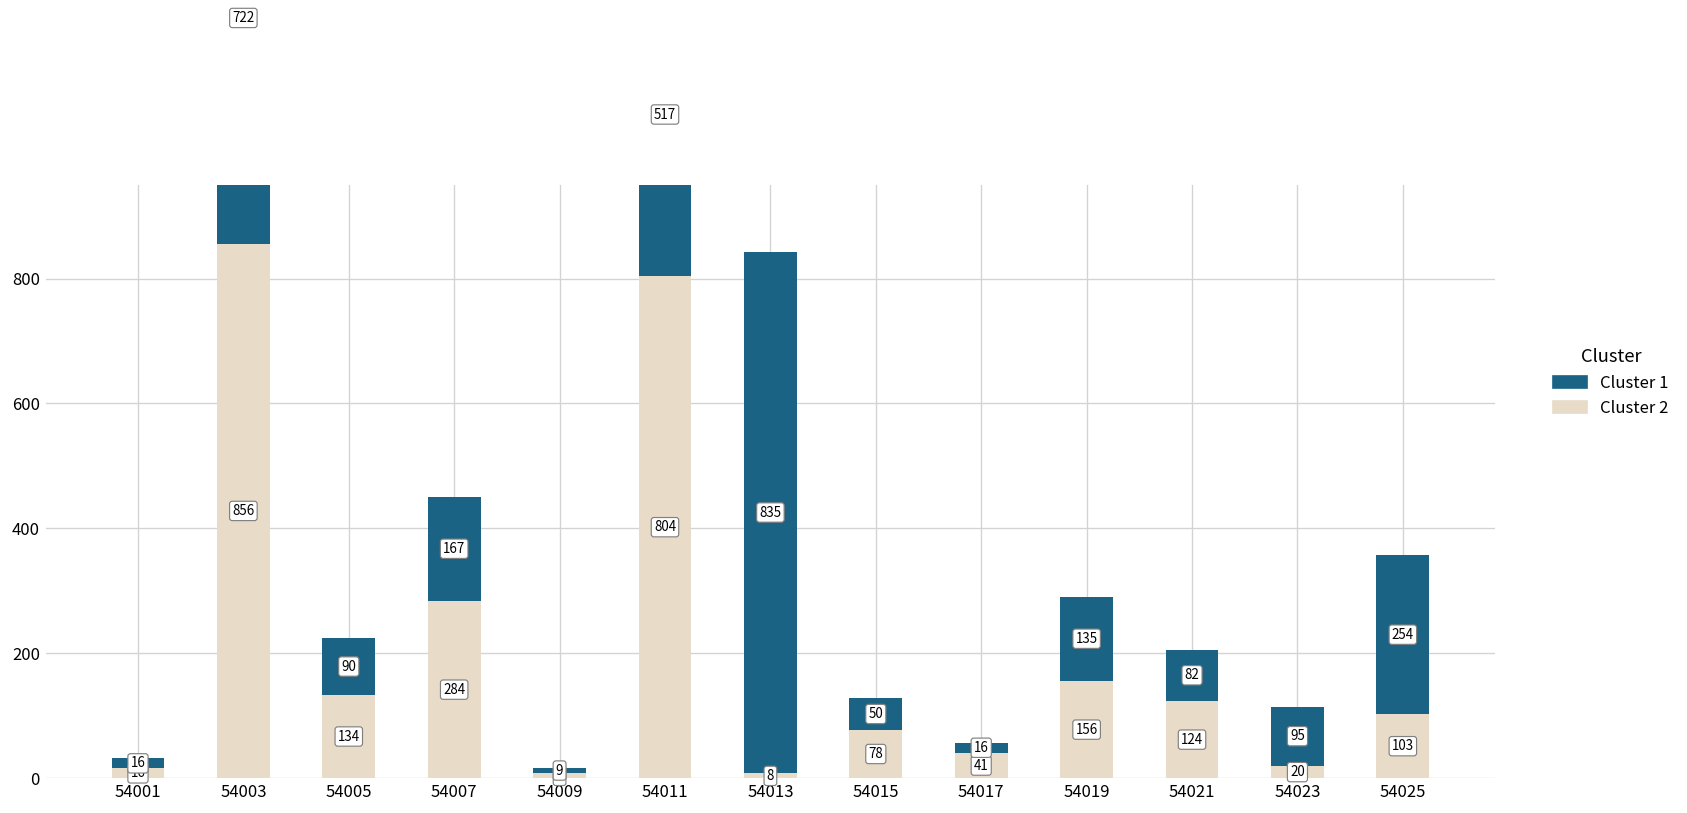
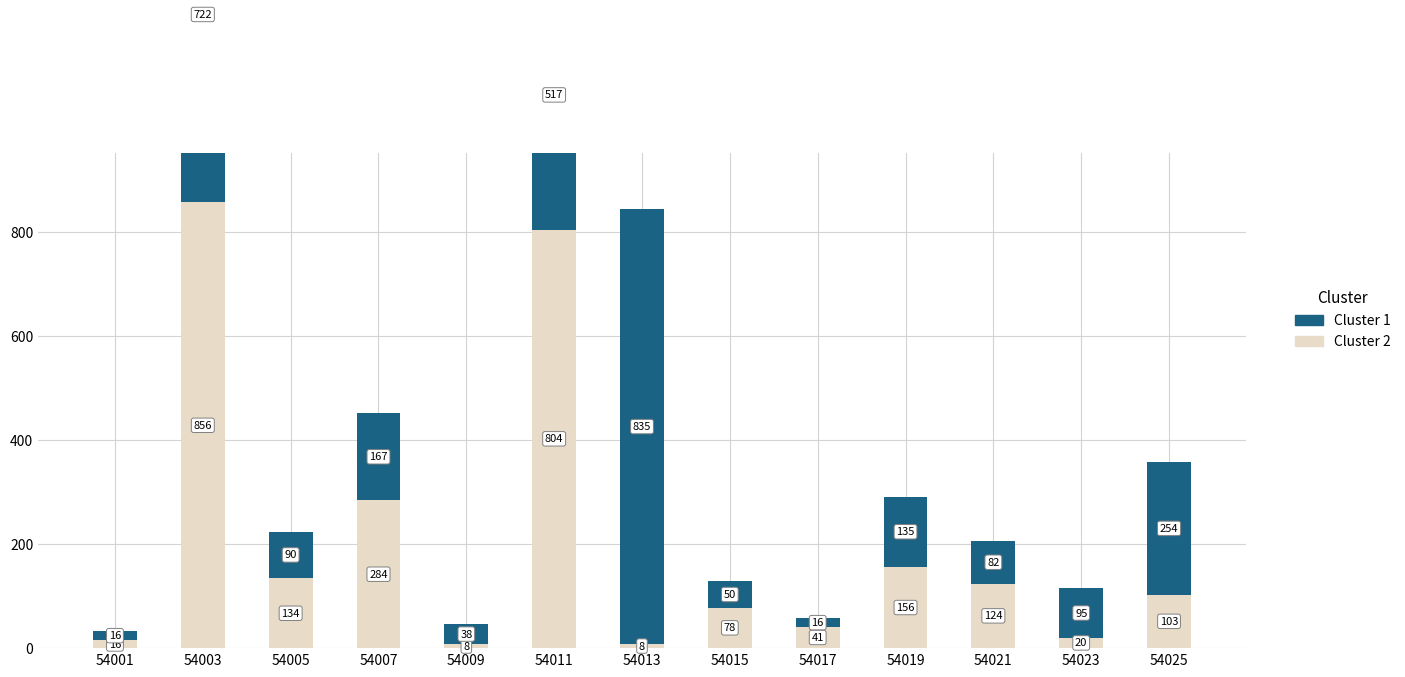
  {
    "Cluster 1": {
-     "54009": 9
+     "54009": 38
    }
  }
